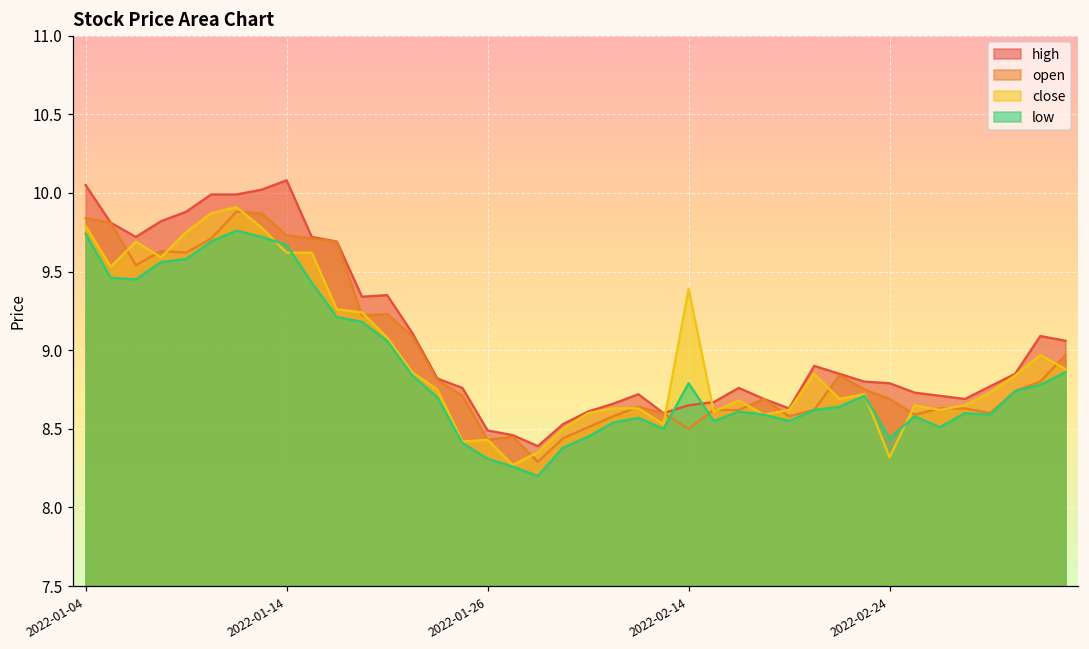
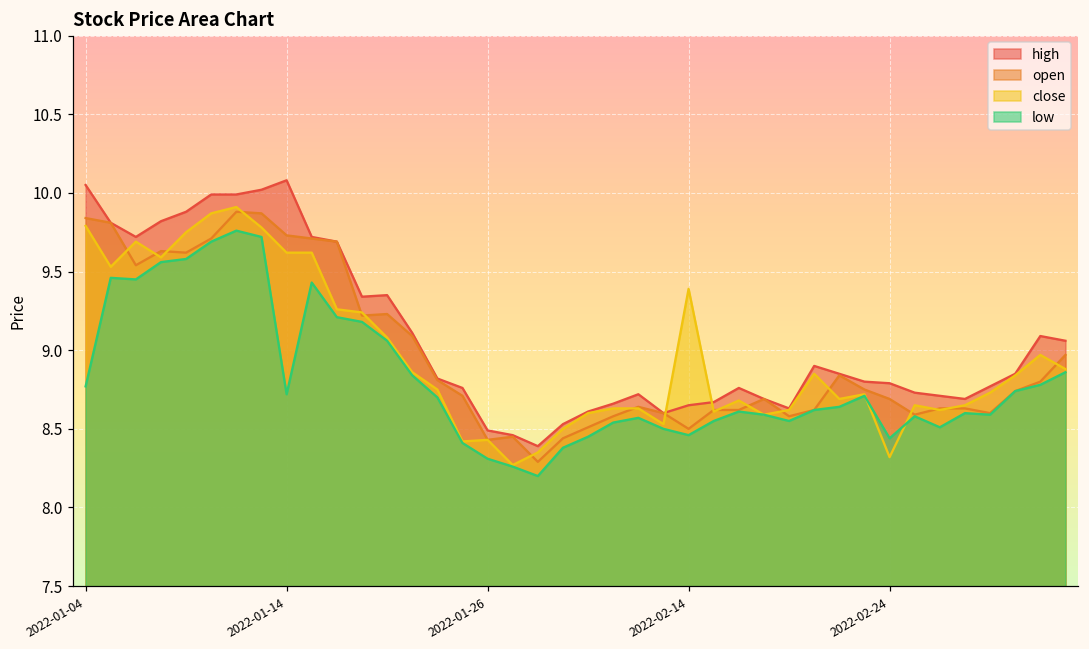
  {
    "close": {
      "2022-01-04": 9.79,
      "2022-01-14": 9.62,
      "2022-02-14": 9.39,
      "2022-02-24": 8.32
    },
    "low": {
-     "2022-01-04": 9.74,
-     "2022-01-14": 9.67,
+     "2022-01-04": 8.77,
+     "2022-01-14": 8.72,
      "2022-01-26": 8.31,
-     "2022-02-14": 8.79,
+     "2022-02-14": 8.46,
      "2022-02-24": 8.44
    }
  }
